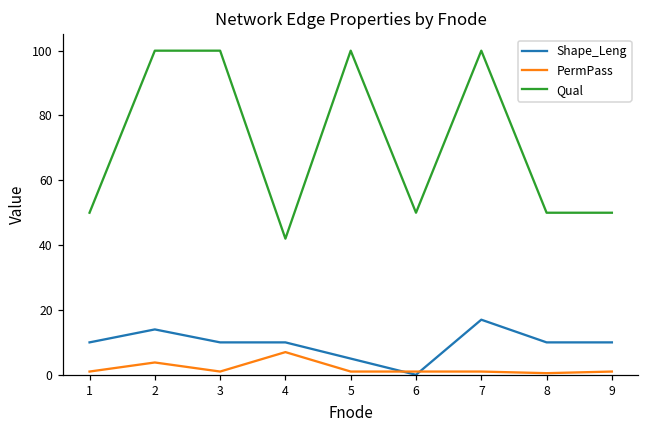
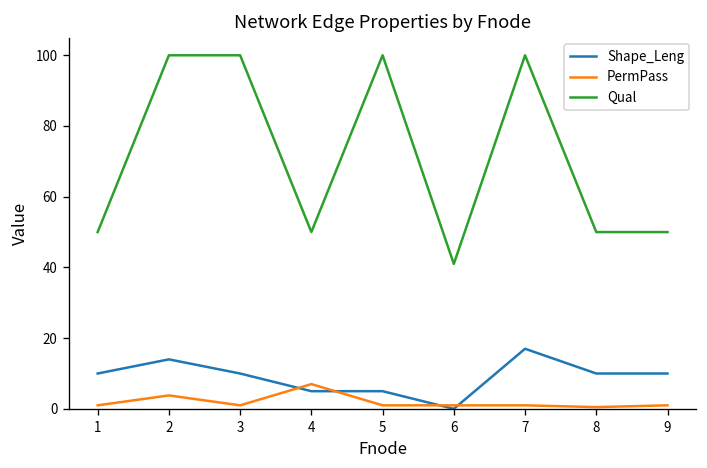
  {
    "Shape_Leng": {
      "1": 10,
      "2": 14,
      "3": 10,
-     "4": 10,
+     "4": 5,
      "5": 5,
      "6": 0,
      "7": 17,
      "8": 10,
      "9": 10
    },
    "PermPass": {
      "1": 1,
      "2": 4,
      "3": 1,
      "4": 7,
      "5": 1,
      "6": 1,
      "7": 1,
      "8": 1,
      "9": 1
    },
    "Qual": {
      "1": 50,
      "2": 100,
      "3": 100,
-     "4": 42,
+     "4": 50,
      "5": 100,
-     "6": 50,
+     "6": 41,
      "7": 100,
      "8": 50,
      "9": 50
    }
  }
